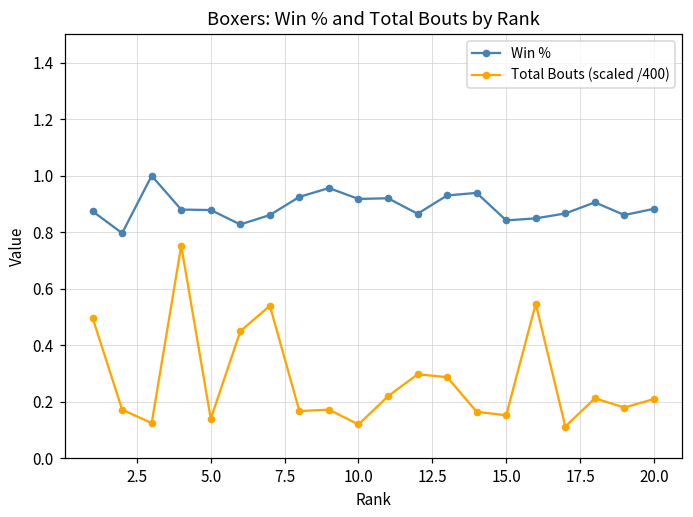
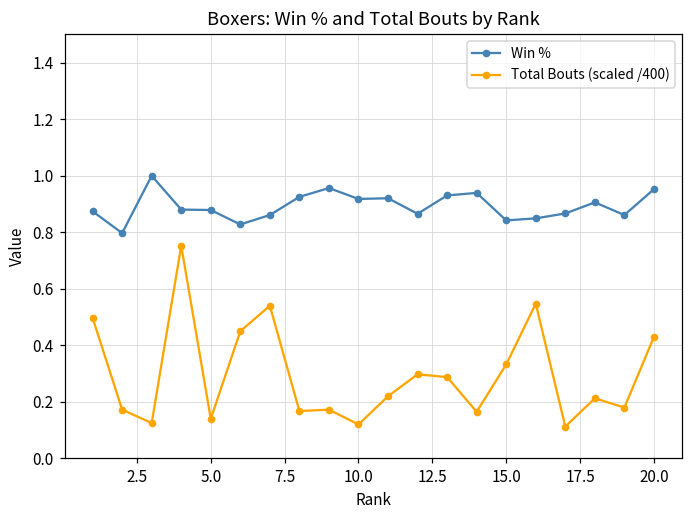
  {
    "Win %": {
      "5.0": 0.88,
      "10.0": 0.92,
      "15.0": 0.84,
-     "20.0": 0.88
+     "20.0": 0.95
    },
    "Total Bouts (scaled /400)": {
      "5.0": 0.14,
      "10.0": 0.12,
-     "15.0": 0.15,
-     "20.0": 0.21
+     "15.0": 0.33,
+     "20.0": 0.43
    }
  }
